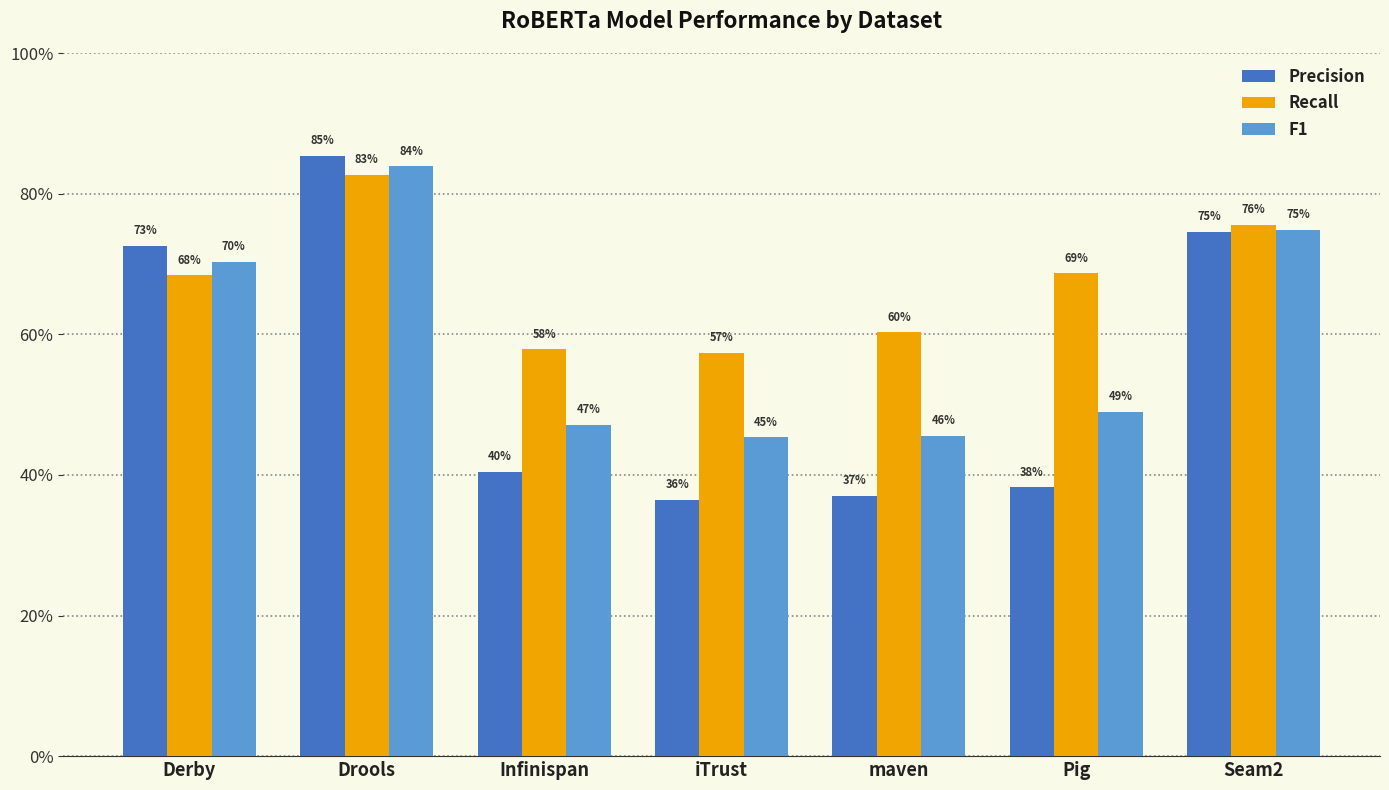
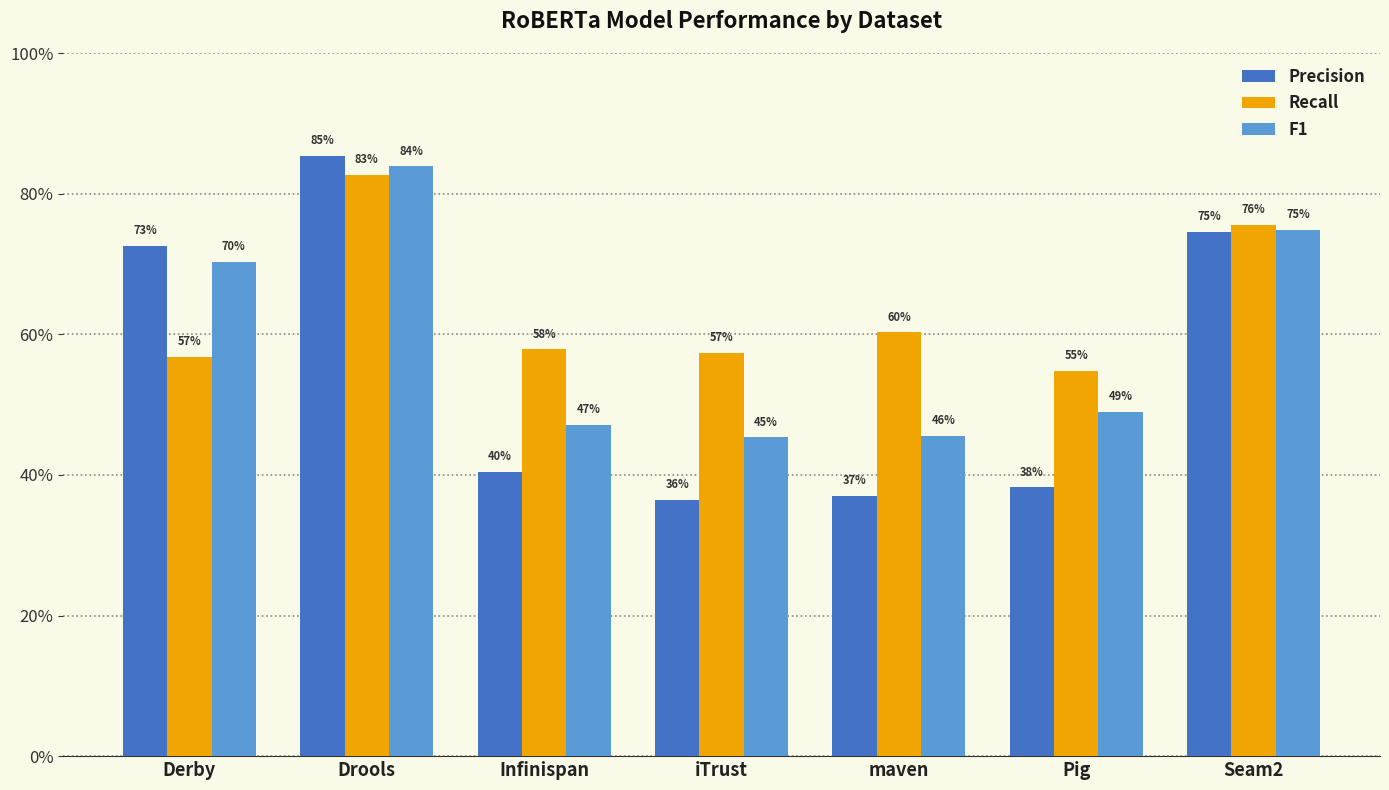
  {
    "Recall": {
-     "Derby": "68%",
+     "Derby": "57%",
      "Drools": "83%",
      "Infinispan": "58%",
      "iTrust": "57%",
      "maven": "60%",
-     "Pig": "69%",
+     "Pig": "55%",
      "Seam2": "76%"
    }
  }
